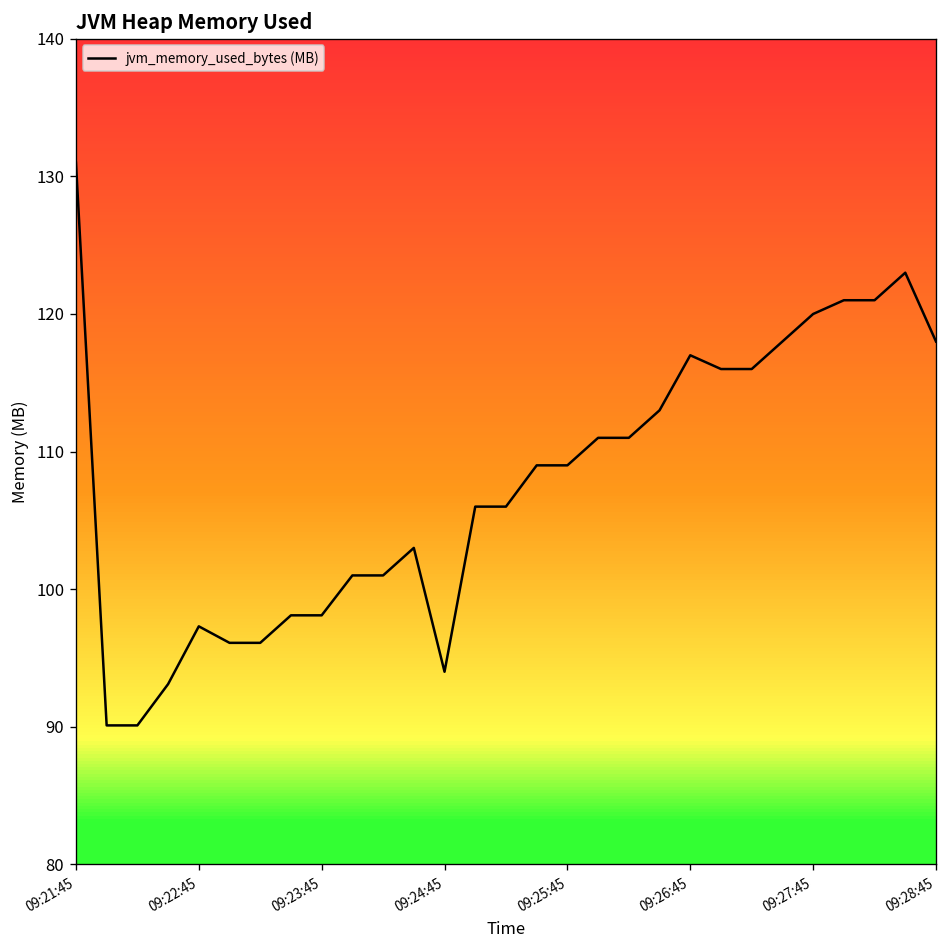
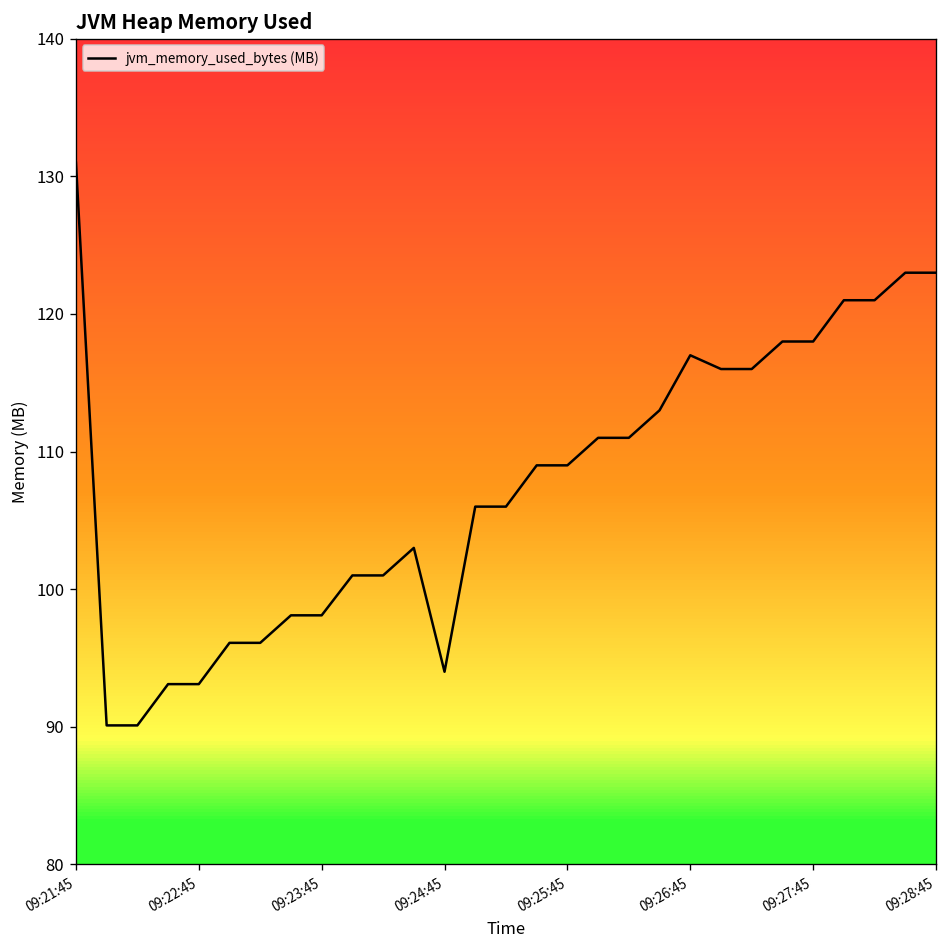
  {
    "09:21:45": 131.0,
-   "09:22:45": 97.3,
+   "09:22:45": 93.1,
    "09:23:45": 98.1,
    "09:24:45": 94.0,
    "09:25:45": 109.0,
    "09:26:45": 117.0,
-   "09:27:45": 120,
-   "09:28:45": 118
+   "09:27:45": 118,
+   "09:28:45": 123
  }
